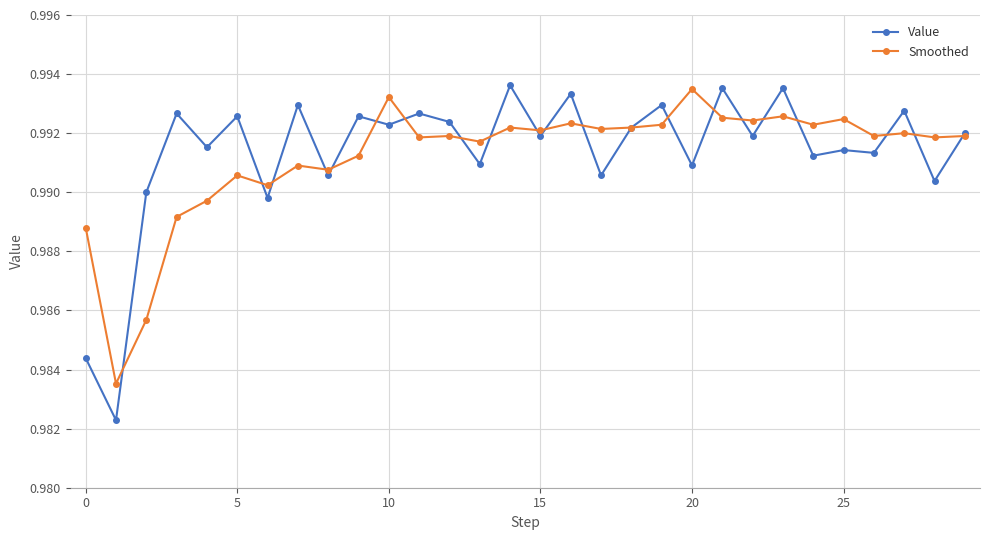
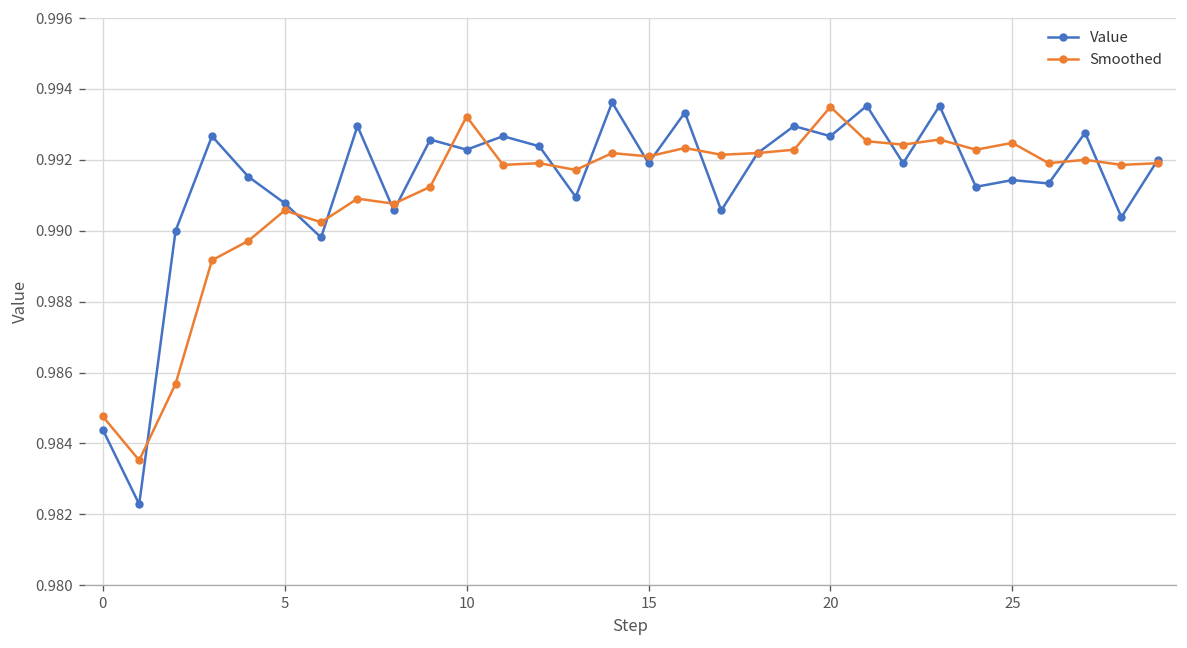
  {
    "Value": {
      "0": 0.9844,
-     "5": 0.9926,
+     "5": 0.9908,
      "10": 0.9923,
      "15": 0.9919,
-     "20": 0.9909,
+     "20": 0.9927,
      "25": 0.9914
    },
    "Smoothed": {
-     "0": 0.9888,
+     "0": 0.9848,
      "5": 0.9906,
      "10": 0.9932,
      "15": 0.9921,
      "20": 0.9935,
      "25": 0.9925
    }
  }
